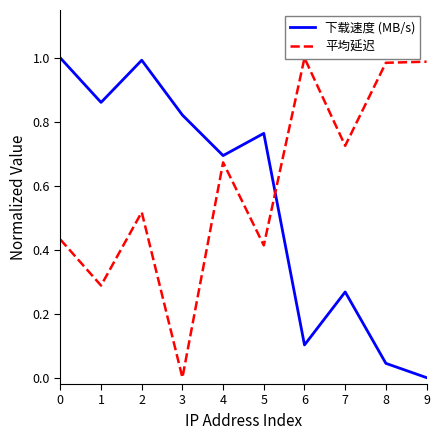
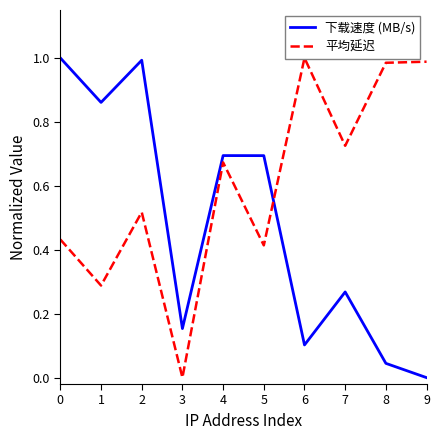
  {
    "下载速度 (MB/s)": {
      "0": 1.00,
      "1": 0.86,
      "2": 0.99,
-     "3": 0.82,
+     "3": 0.15,
      "4": 0.69,
-     "5": 0.76,
+     "5": 0.69,
      "6": 0.10,
      "7": 0.27,
      "8": 0.04,
      "9": 0.00
    },
    "平均延迟": {
      "0": 0.43,
      "1": 0.29,
      "2": 0.52,
      "3": 0.00,
      "4": 0.67,
      "5": 0.41,
      "7": 0.73,
      "8": 0.98,
      "9": 0.99
    }
  }
